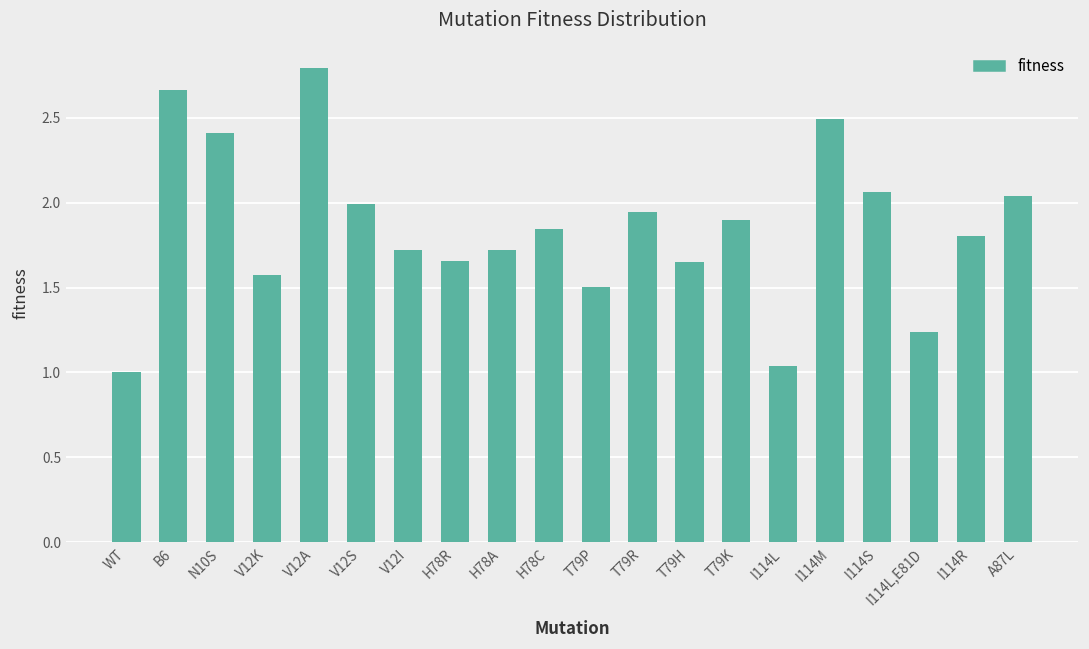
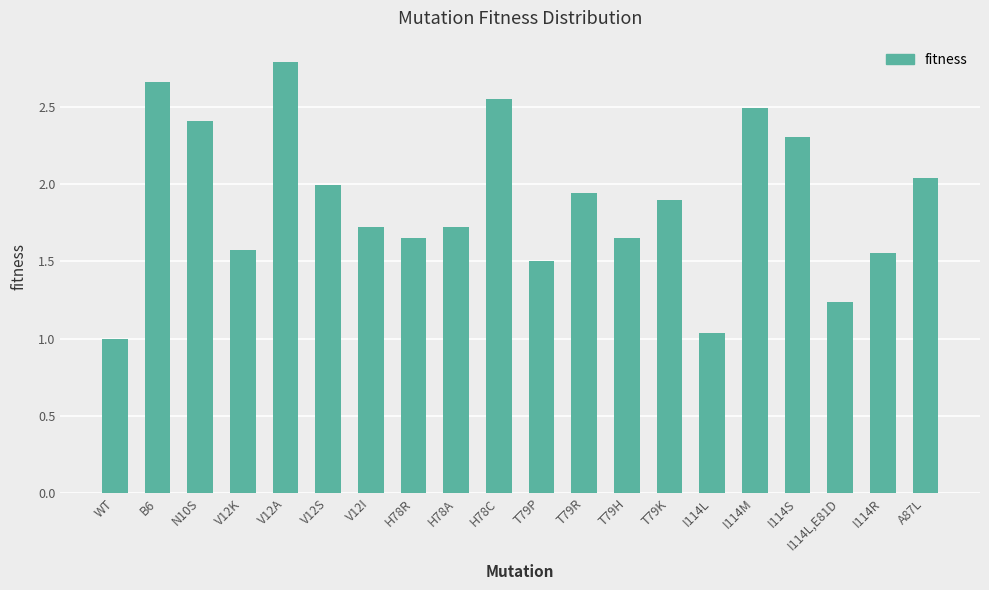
  {
    "WT": 1.00,
    "B6": 2.66,
    "N10S": 2.41,
    "V12K": 1.57,
    "V12A": 2.79,
    "V12S": 2.00,
    "V12I": 1.72,
    "H78R": 1.66,
    "H78A": 1.72,
-   "H78C": 1.85,
+   "H78C": 2.55,
    "T79P": 1.51,
    "T79R": 1.94,
    "T79H": 1.65,
    "T79K": 1.90,
    "I114L": 1.04,
    "I114M": 2.49,
-   "I114S": 2.07,
+   "I114S": 2.30,
    "I114L,E81D": 1.24,
-   "I114R": 1.80,
+   "I114R": 1.56,
    "A87L": 2.04
  }
